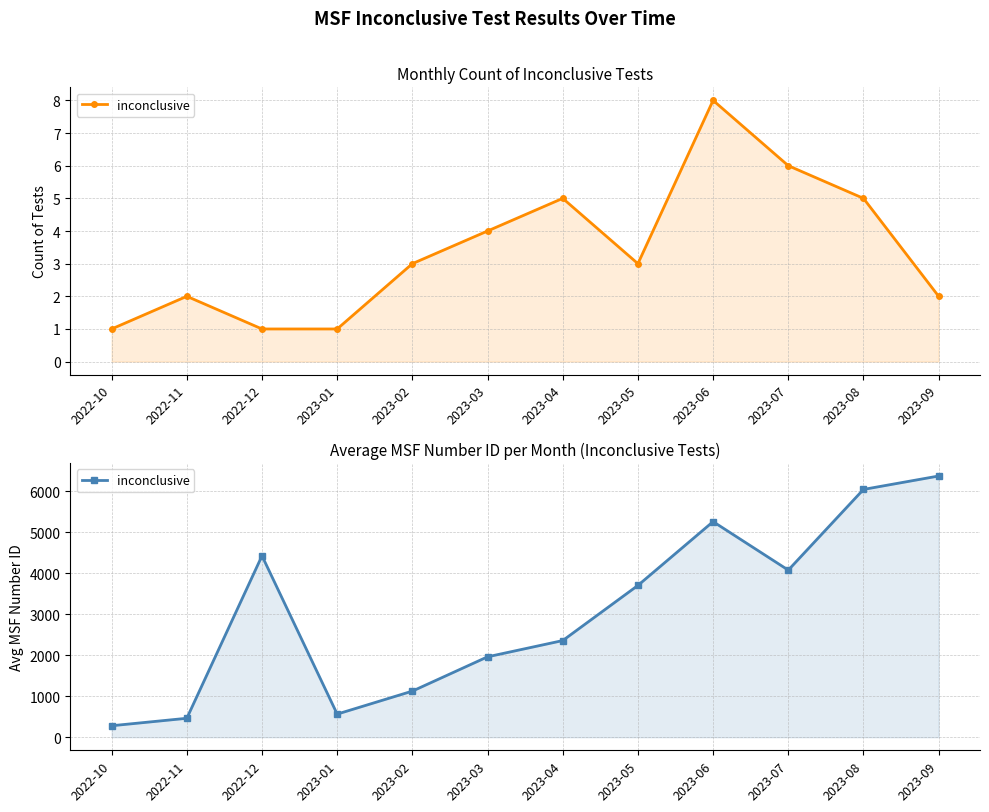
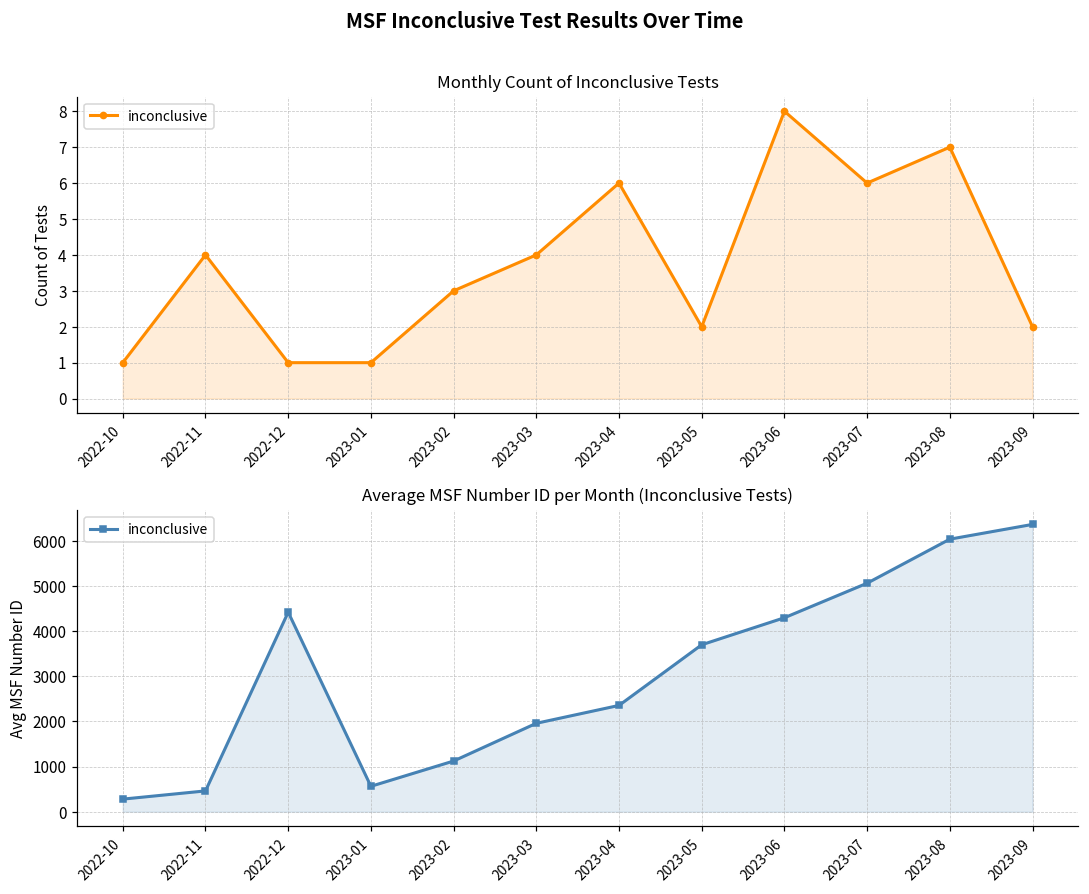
  {
    "Monthly Count of Inconclusive Tests": {
      "2022-10": 1,
-     "2022-11": 2,
+     "2022-11": 4,
      "2022-12": 1,
      "2023-01": 1,
      "2023-02": 3,
      "2023-03": 4,
-     "2023-04": 5,
-     "2023-05": 3,
+     "2023-04": 6,
+     "2023-05": 2,
      "2023-06": 8,
      "2023-07": 6,
-     "2023-08": 5,
+     "2023-08": 7,
      "2023-09": 2
    },
    "Average MSF Number ID per Month (Inconclusive Tests)": {
      "2022-10": 300,
      "2022-11": 500,
      "2022-12": 4400,
      "2023-01": 600,
      "2023-02": 1100,
      "2023-03": 2000,
      "2023-04": 2400,
      "2023-05": 3700,
-     "2023-06": 5300,
-     "2023-07": 4100,
+     "2023-06": 4300,
+     "2023-07": 5100,
      "2023-08": 6000,
      "2023-09": 6400
    }
  }
